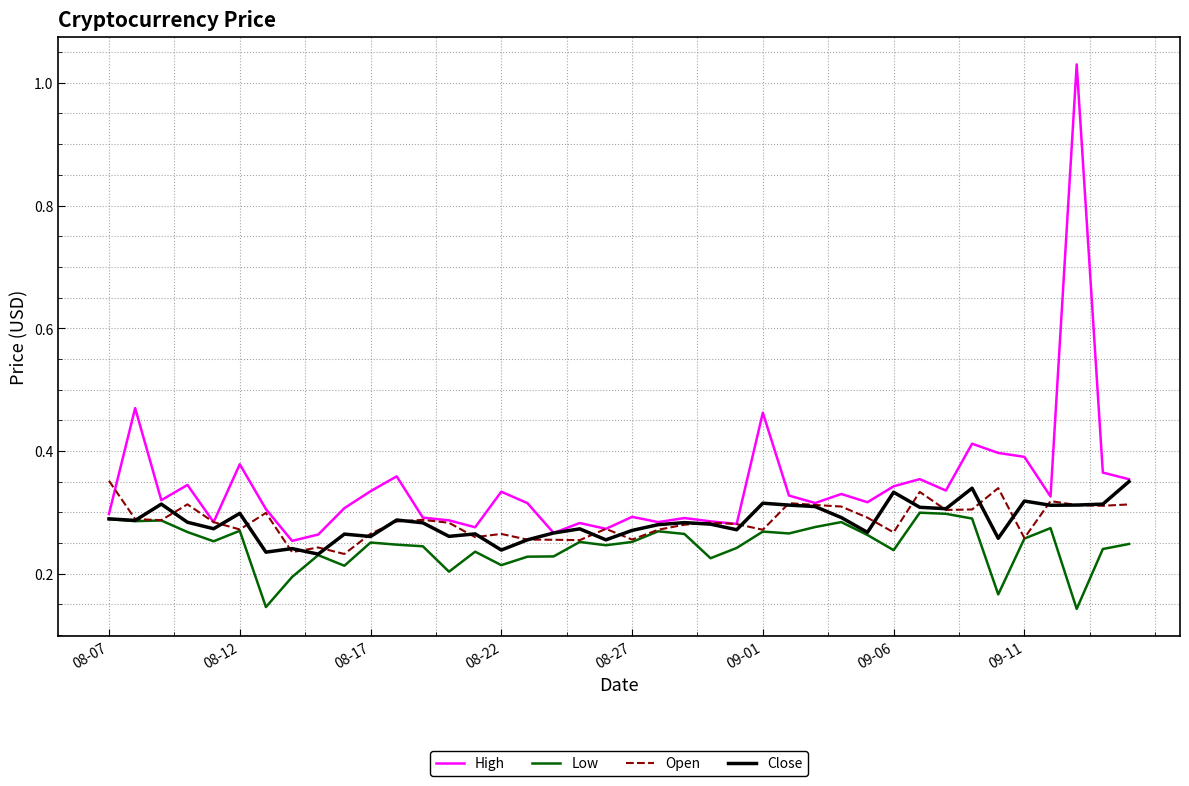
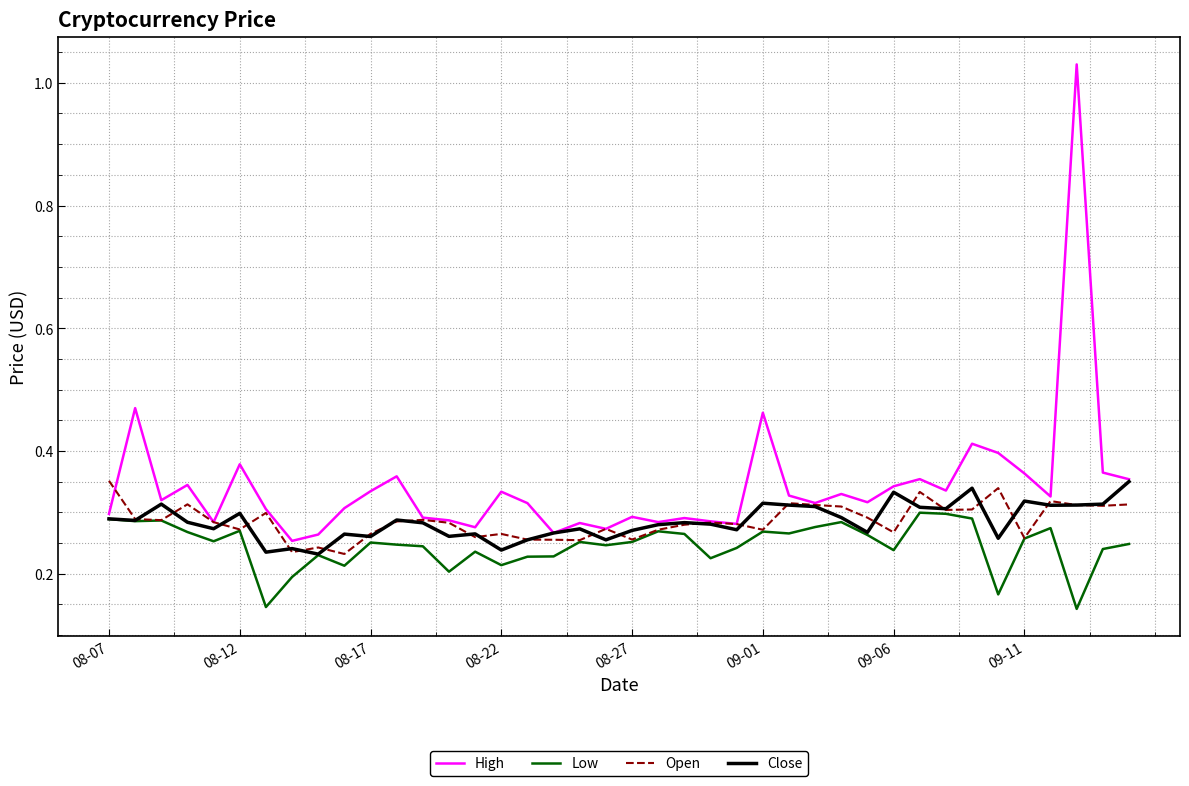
  {
    "High": {
      "08-07": 0.30,
      "08-12": 0.38,
      "08-17": 0.33,
      "08-22": 0.33,
      "08-27": 0.29,
      "09-01": 0.46,
      "09-06": 0.34,
-     "09-11": 0.39
+     "09-11": 0.36
    },
    "Low": {
      "08-17": 0.25,
      "08-22": 0.21,
      "09-06": 0.24
    },
    "Open": {
      "08-07": 0.35,
      "08-17": 0.27,
      "08-22": 0.26,
      "09-06": 0.27
    },
    "Close": {
      "08-12": 0.30,
      "08-17": 0.26,
      "08-22": 0.24,
      "08-27": 0.27,
      "09-01": 0.31,
      "09-06": 0.33,
      "09-11": 0.32
    }
  }
